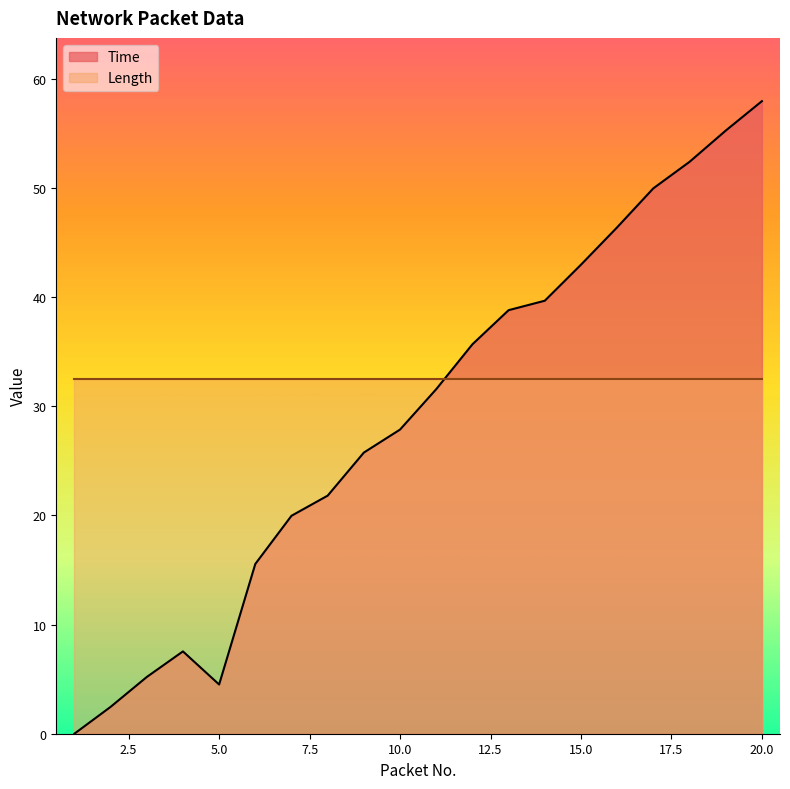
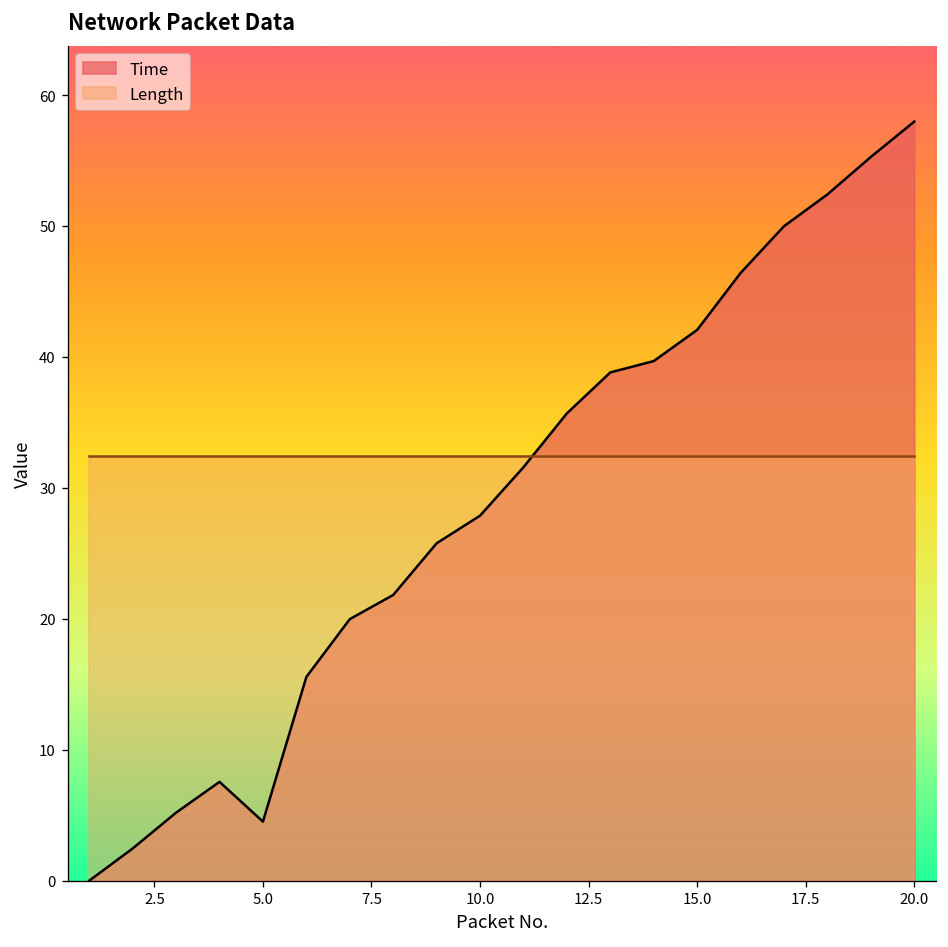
  {
    "Time": {
      "5.0": 4.5,
      "10.0": 27.9,
-     "15.0": 43.0,
+     "15.0": 42.1,
      "20.0": 58.0
    },
    "Length": {
      "5.0": 32.5,
      "10.0": 32.5,
      "15.0": 32.5,
      "20.0": 32.5
    }
  }
